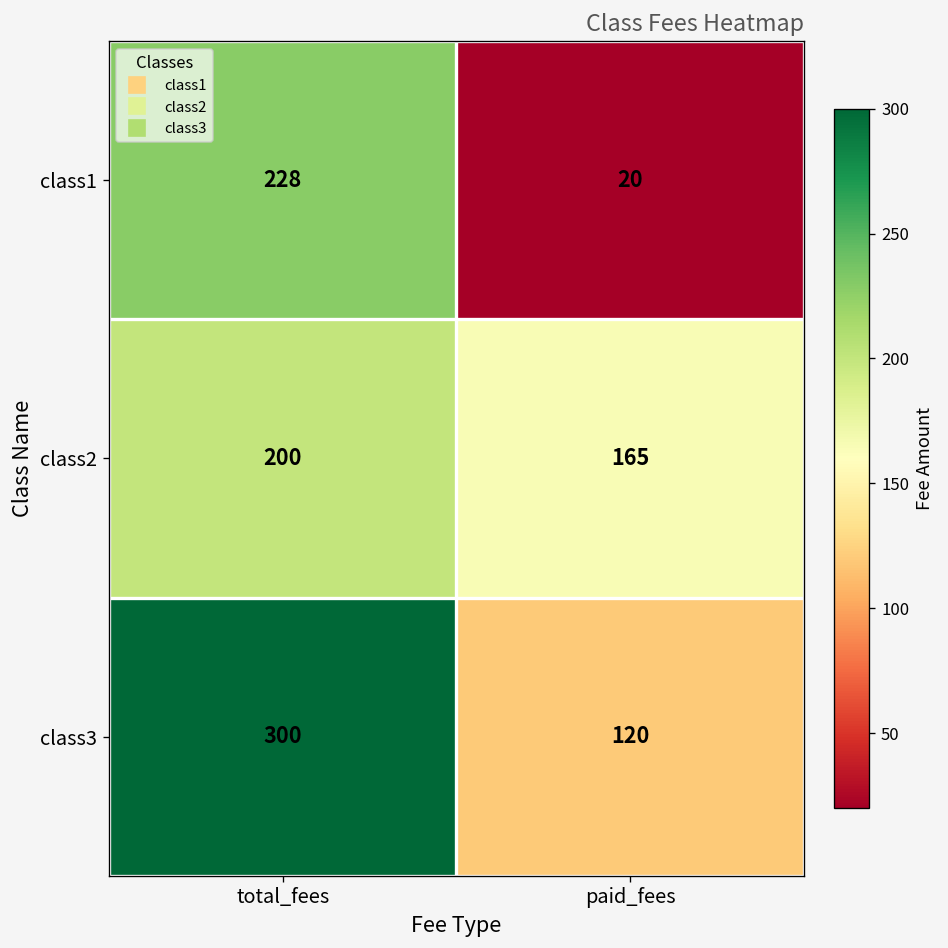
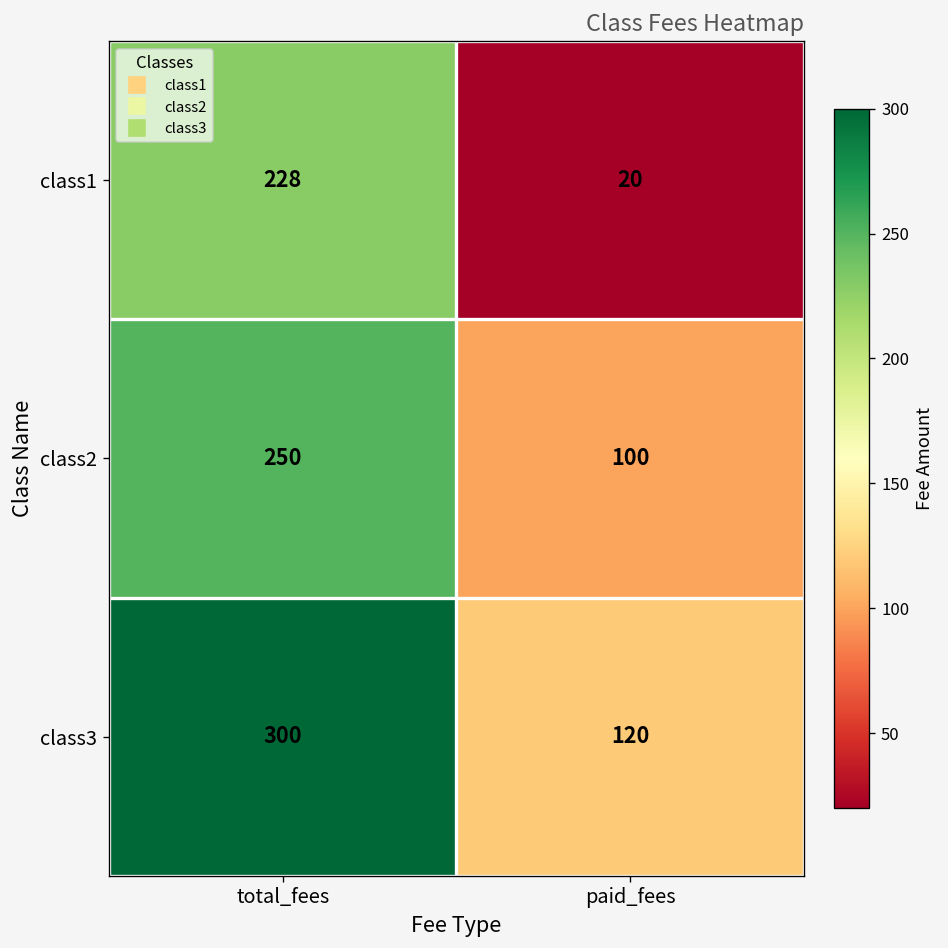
  {
    "class1": {
      "total_fees": 228,
      "paid_fees": 20
    },
    "class2": {
-     "total_fees": 200,
-     "paid_fees": 165
+     "total_fees": 250,
+     "paid_fees": 100
    },
    "class3": {
      "total_fees": 300,
      "paid_fees": 120
    }
  }
